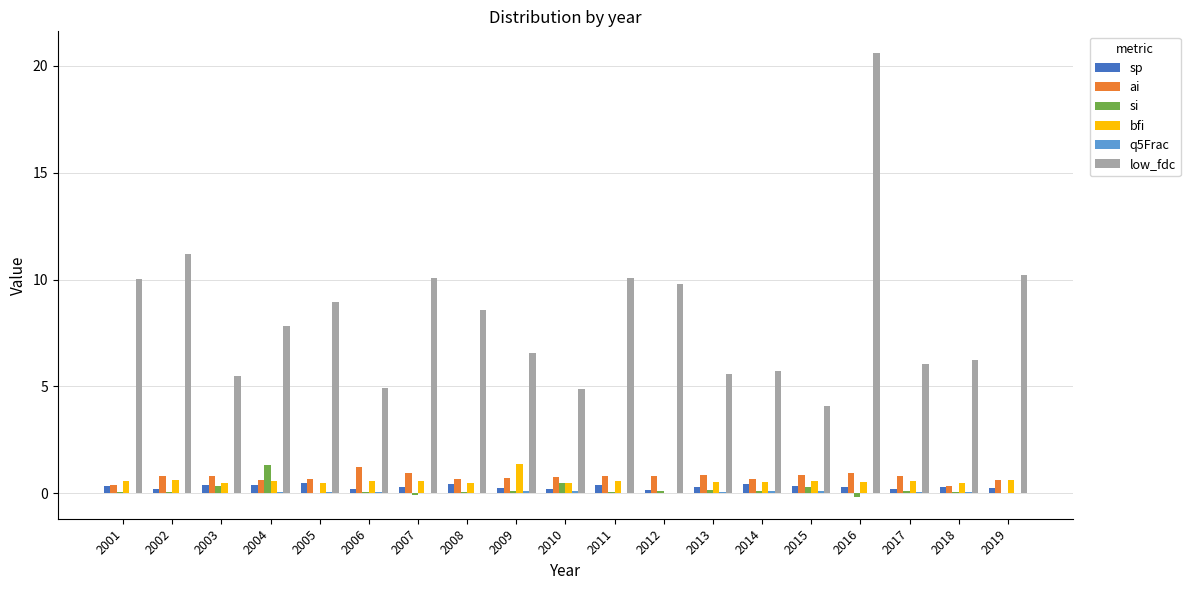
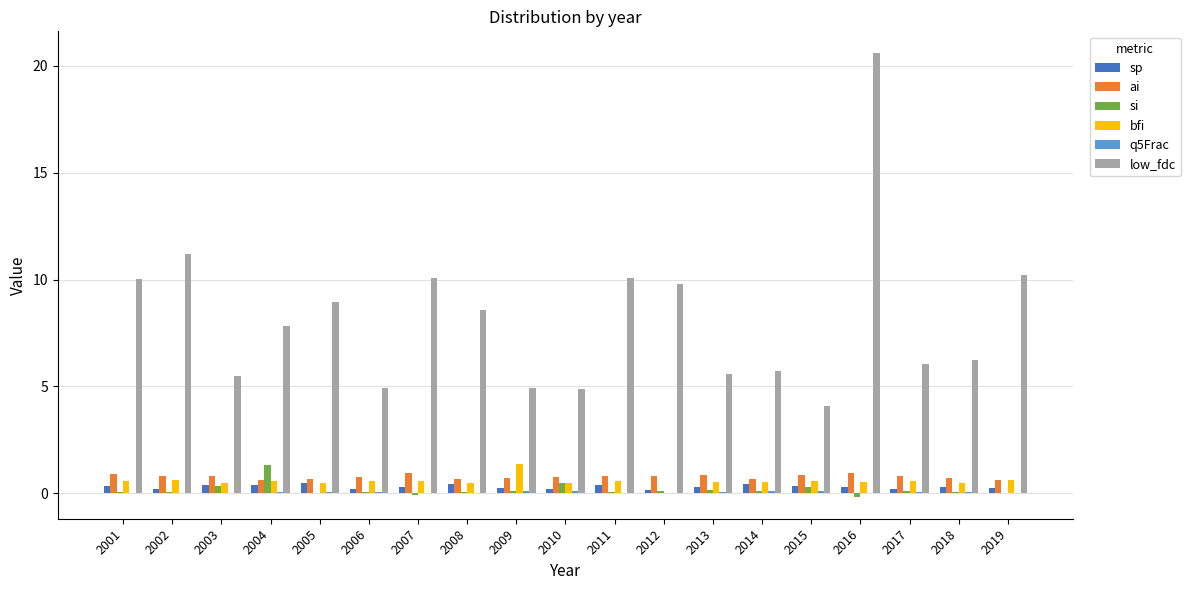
  {
    "ai": {
-     "2001": 0.4,
+     "2001": 0.9,
      "2002": 0.8,
      "2003": 0.8,
      "2004": 0.6,
      "2005": 0.7,
-     "2006": 1.2,
+     "2006": 0.8,
      "2007": 1.0,
      "2008": 0.7,
      "2009": 0.7,
      "2010": 0.8,
      "2011": 0.8,
      "2012": 0.8,
      "2013": 0.8,
      "2014": 0.7,
      "2015": 0.9,
      "2016": 1.0,
      "2017": 0.8,
-     "2018": 0.3,
+     "2018": 0.7,
      "2019": 0.6
    },
    "si": {
      "2003": 0.3,
      "2004": 1.3,
      "2010": 0.5,
      "2013": 0.1,
      "2014": 0.1,
      "2015": 0.3,
      "2016": -0.2
    },
    "bfi": {
      "2001": 0.6,
      "2002": 0.6,
      "2003": 0.5,
      "2004": 0.6,
      "2005": 0.5,
      "2006": 0.6,
      "2007": 0.6,
      "2008": 0.5,
      "2009": 1.4,
      "2010": 0.5,
      "2011": 0.6,
      "2012": 0.0,
      "2013": 0.5,
      "2014": 0.5,
      "2015": 0.6,
      "2016": 0.5,
      "2017": 0.6,
      "2018": 0.5,
      "2019": 0.6
    },
    "low_fdc": {
      "2001": 10.0,
      "2002": 11.2,
      "2003": 5.5,
      "2004": 7.8,
      "2005": 8.9,
      "2006": 4.9,
      "2007": 10.1,
      "2008": 8.6,
-     "2009": 6.6,
+     "2009": 4.9,
      "2010": 4.9,
      "2011": 10.1,
      "2012": 9.8,
      "2013": 5.6,
      "2014": 5.7,
      "2015": 4.1,
      "2016": 20.6,
      "2017": 6.1,
      "2018": 6.2,
      "2019": 10.2
    }
  }
